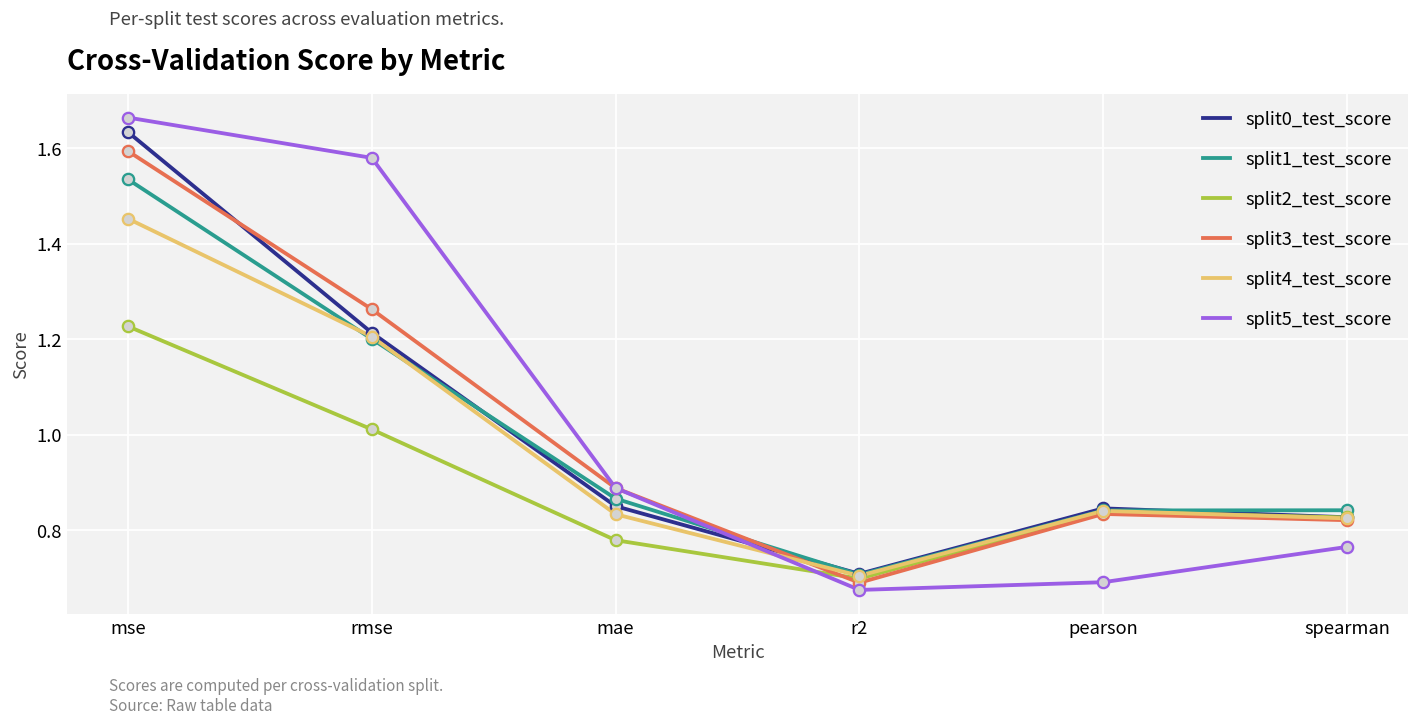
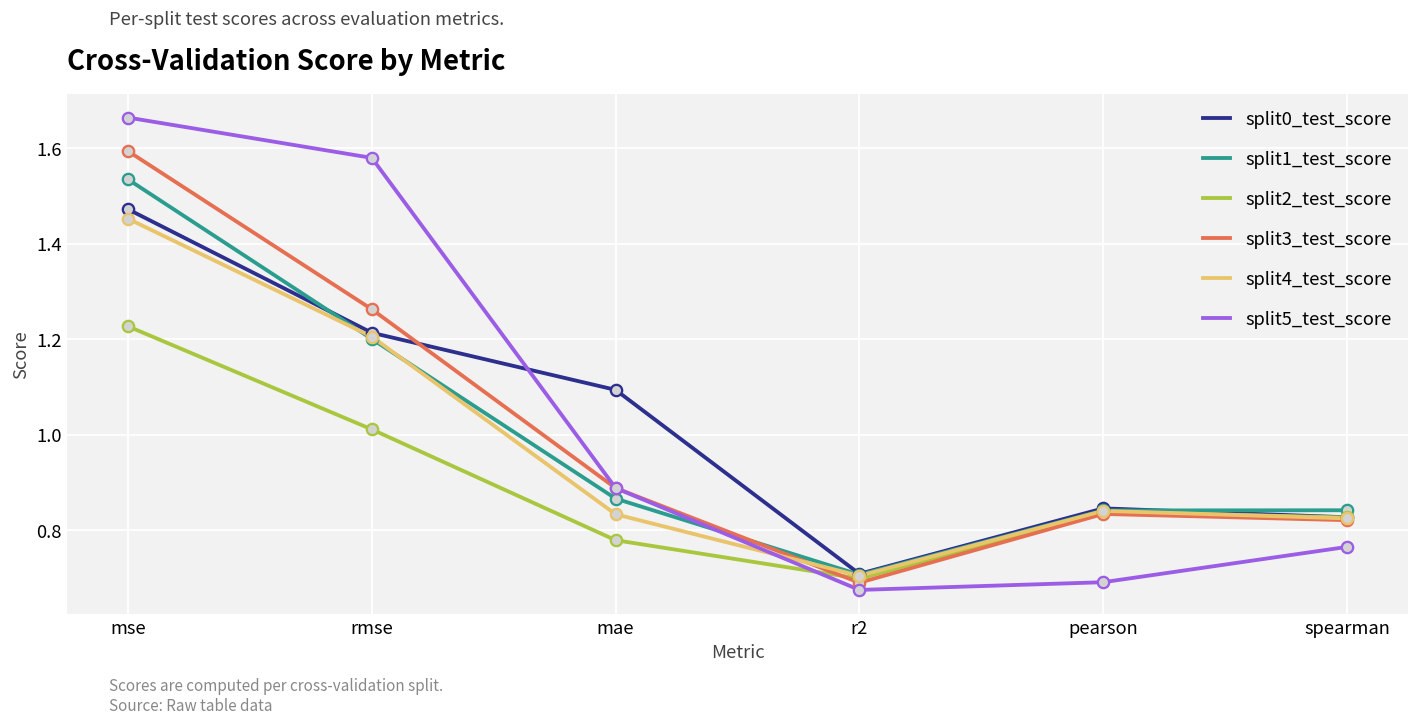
  {
    "split0_test_score": {
-     "mse": 1.63,
+     "mse": 1.47,
      "rmse": 1.21,
-     "mae": 0.85
+     "mae": 1.09
    },
    "split1_test_score": {
      "mse": 1.53,
      "mae": 0.87,
      "spearman": 0.84
    },
    "split2_test_score": {
      "mse": 1.23,
      "rmse": 1.01,
      "mae": 0.78
    },
    "split3_test_score": {
      "mse": 1.59,
      "rmse": 1.26,
      "r2": 0.69
    },
    "split4_test_score": {
      "mse": 1.45,
      "mae": 0.83
    },
    "split5_test_score": {
      "mse": 1.66,
      "rmse": 1.58,
      "r2": 0.67,
      "pearson": 0.69,
      "spearman": 0.76
    }
  }
